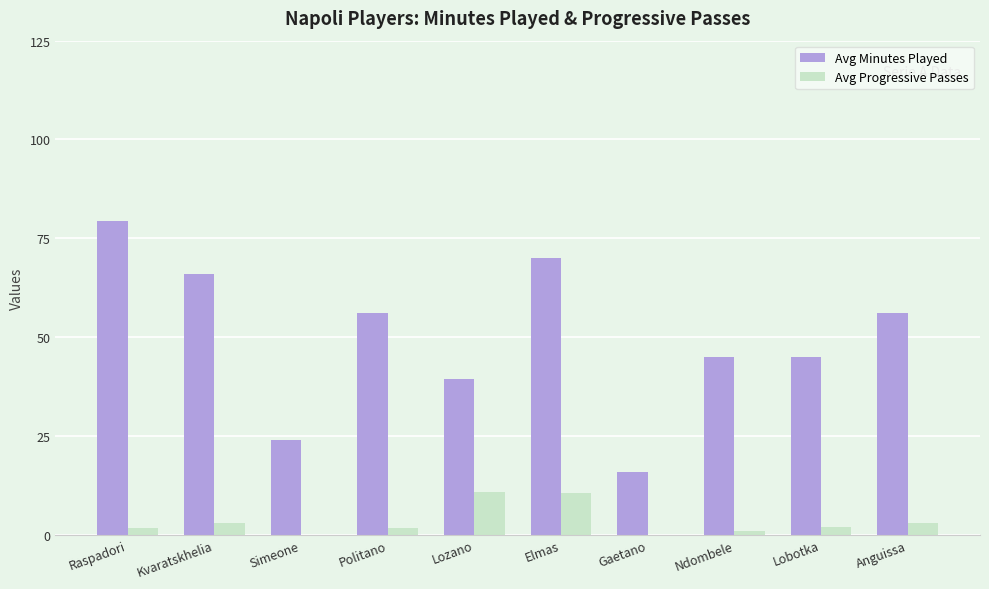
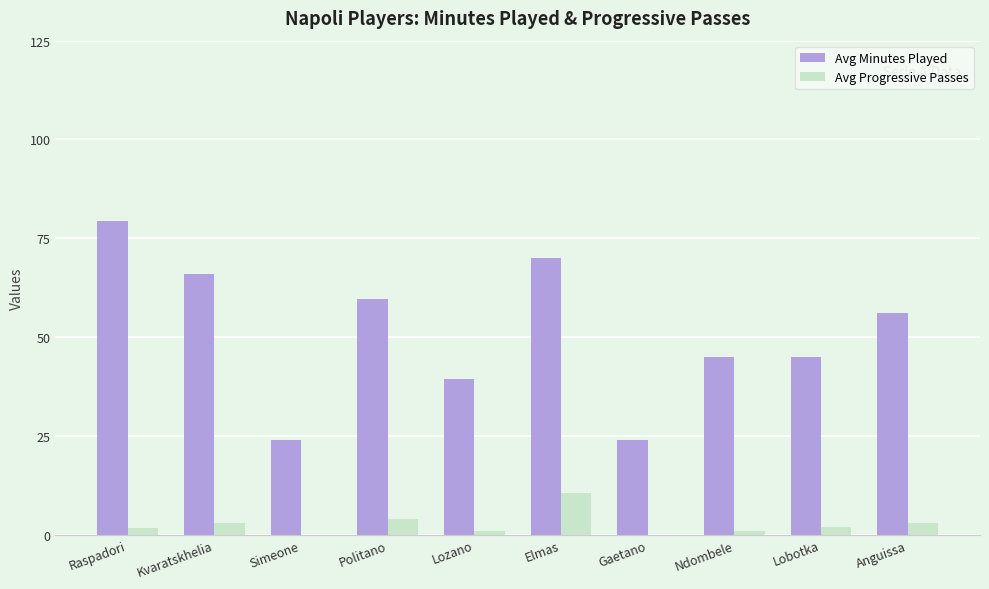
  {
    "Avg Minutes Played": {
      "Raspadori": 79,
      "Kvaratskhelia": 66,
      "Simeone": 24,
-     "Politano": 56,
+     "Politano": 60,
      "Lozano": 39,
      "Elmas": 70,
-     "Gaetano": 16,
+     "Gaetano": 24,
      "Ndombele": 45,
      "Lobotka": 45,
      "Anguissa": 56
    },
    "Avg Progressive Passes": {
      "Raspadori": 2,
      "Kvaratskhelia": 3,
      "Simeone": 0,
-     "Politano": 2,
-     "Lozano": 11,
+     "Politano": 4,
+     "Lozano": 1,
      "Elmas": 11,
      "Gaetano": 0,
      "Ndombele": 1,
      "Lobotka": 2,
      "Anguissa": 3
    }
  }
